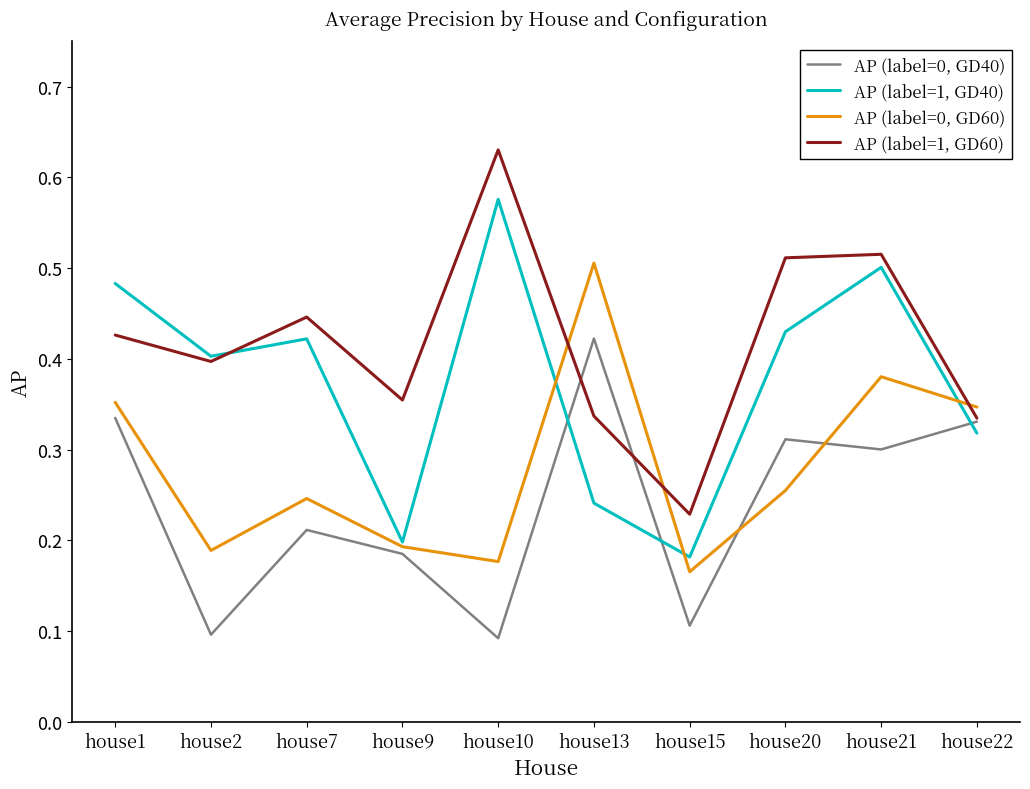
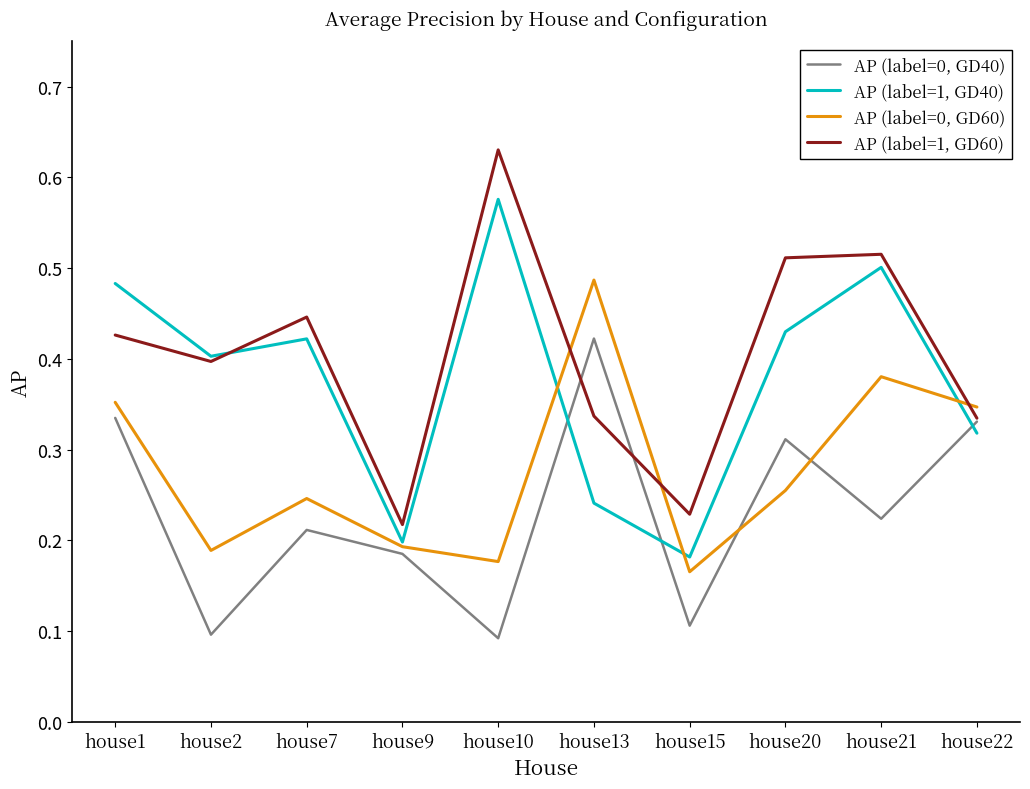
  {
    "AP (label=0, GD40)": {
      "house1": 0.33,
      "house2": 0.10,
      "house7": 0.21,
      "house9": 0.19,
      "house10": 0.09,
      "house13": 0.42,
      "house15": 0.11,
      "house20": 0.31,
-     "house21": 0.30,
+     "house21": 0.22,
      "house22": 0.33
    },
    "AP (label=1, GD40)": {
      "house1": 0.48,
      "house2": 0.40,
      "house7": 0.42,
      "house9": 0.20,
      "house10": 0.58,
      "house13": 0.24,
      "house15": 0.18,
      "house20": 0.43,
      "house21": 0.50,
      "house22": 0.32
    },
    "AP (label=0, GD60)": {
      "house1": 0.35,
      "house2": 0.19,
      "house7": 0.25,
      "house9": 0.19,
      "house10": 0.18,
-     "house13": 0.51,
+     "house13": 0.49,
      "house15": 0.17,
      "house20": 0.26,
      "house21": 0.38,
      "house22": 0.35
    },
    "AP (label=1, GD60)": {
      "house1": 0.43,
      "house2": 0.40,
      "house7": 0.45,
-     "house9": 0.35,
+     "house9": 0.22,
      "house10": 0.63,
      "house13": 0.34,
      "house15": 0.23,
      "house20": 0.51,
      "house21": 0.52,
      "house22": 0.33
    }
  }
